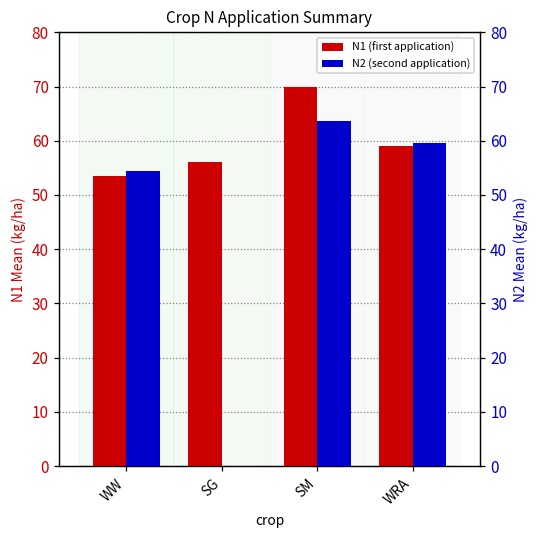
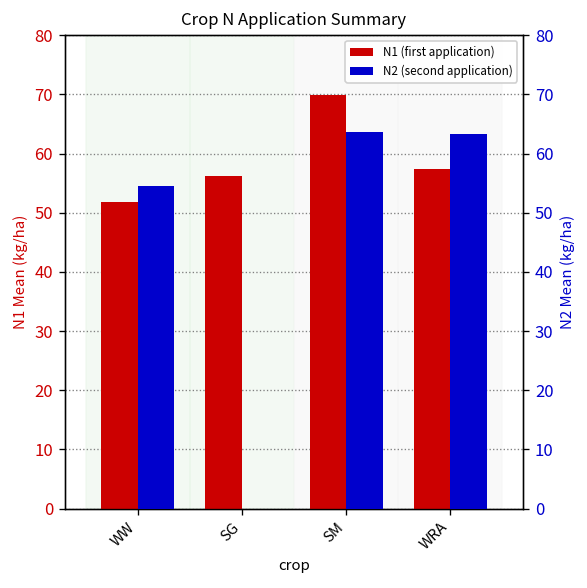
  {
    "N1 (first application)": {
-     "WW": 54,
+     "WW": 52,
      "SG": 56,
      "SM": 70,
-     "WRA": 59
+     "WRA": 57
    },
    "N2 (second application)": {
      "WW": 54,
      "SG": 0,
      "SM": 64,
-     "WRA": 60
+     "WRA": 63
    }
  }
